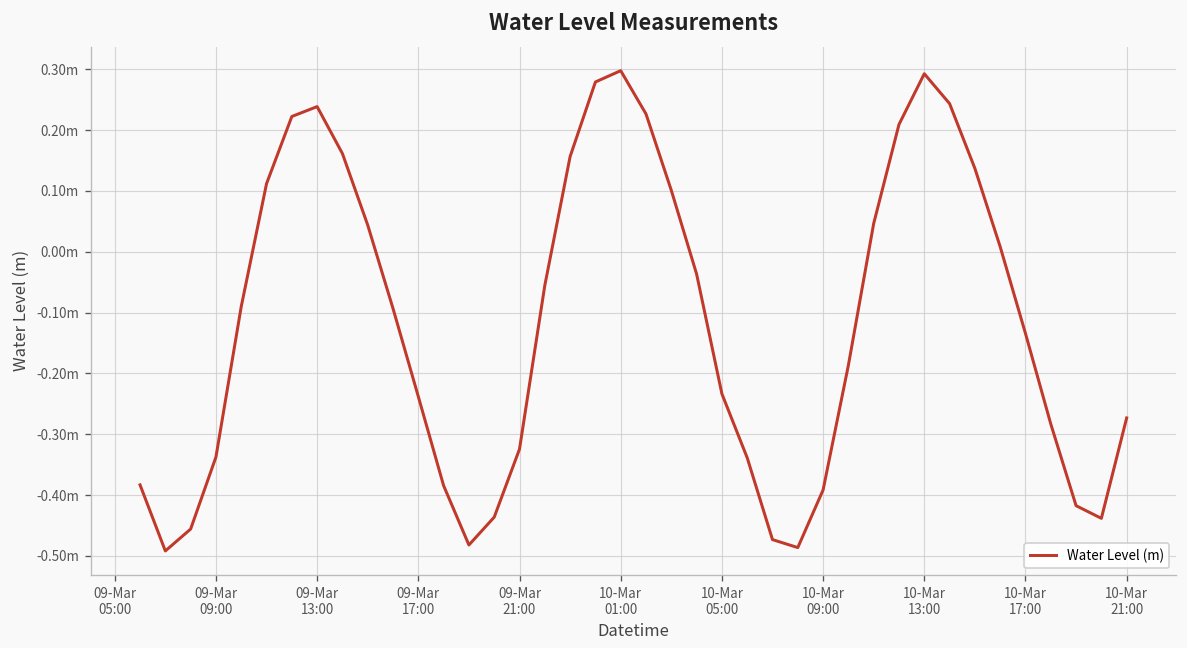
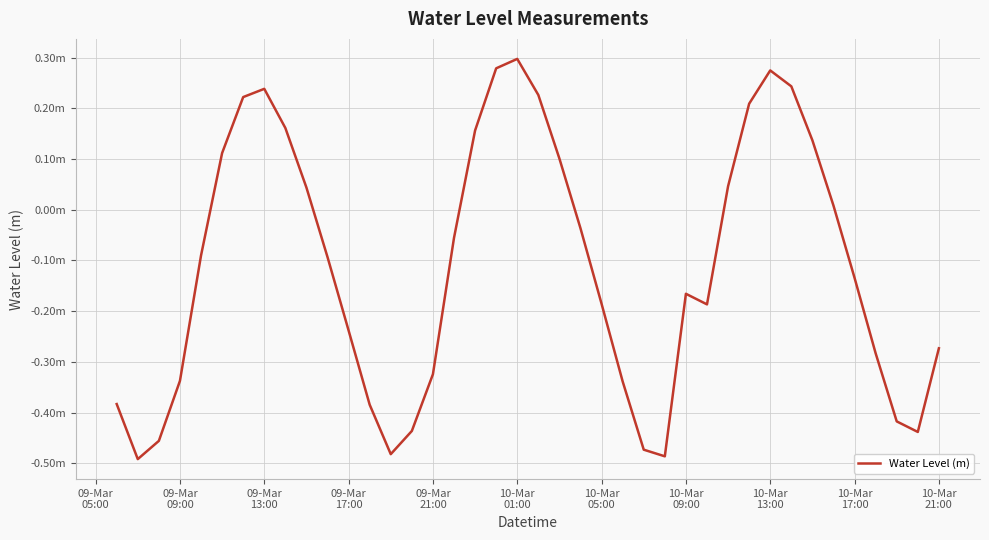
  {
    "09-Mar 09:00": "-0.34m",
    "09-Mar 13:00": "0.24m",
    "09-Mar 17:00": "-0.24m",
    "09-Mar 21:00": "-0.32m",
    "10-Mar 01:00": "0.30m",
-   "10-Mar 05:00": "-0.23m",
-   "10-Mar 09:00": "-0.39m",
-   "10-Mar 13:00": "0.29m",
+   "10-Mar 05:00": "-0.19m",
+   "10-Mar 09:00": "-0.17m",
+   "10-Mar 13:00": "0.27m",
    "10-Mar 17:00": "-0.13m",
    "10-Mar 21:00": "-0.27m"
  }
